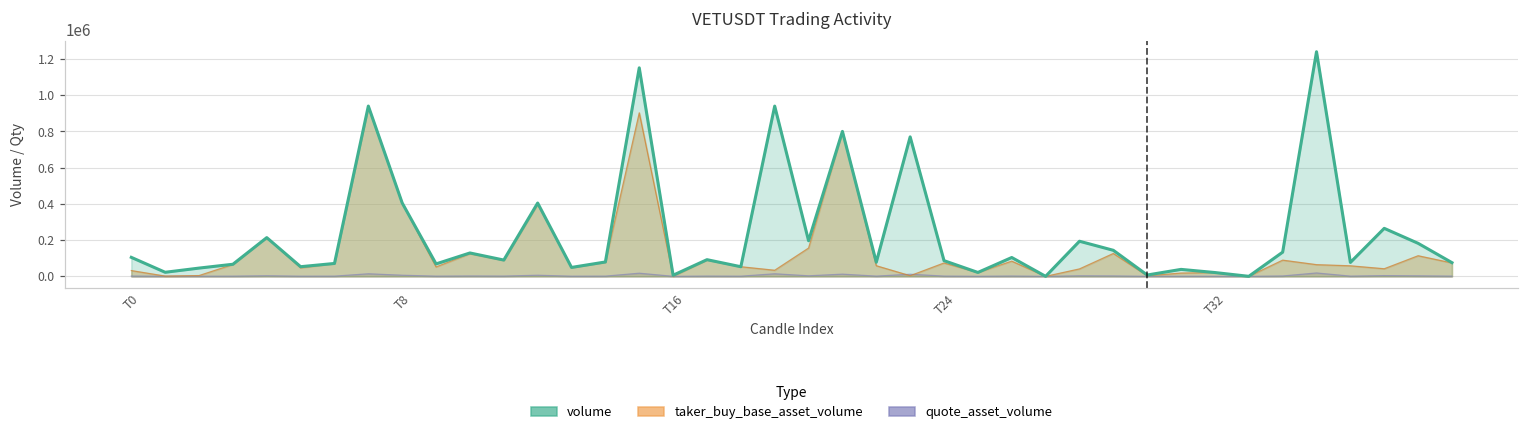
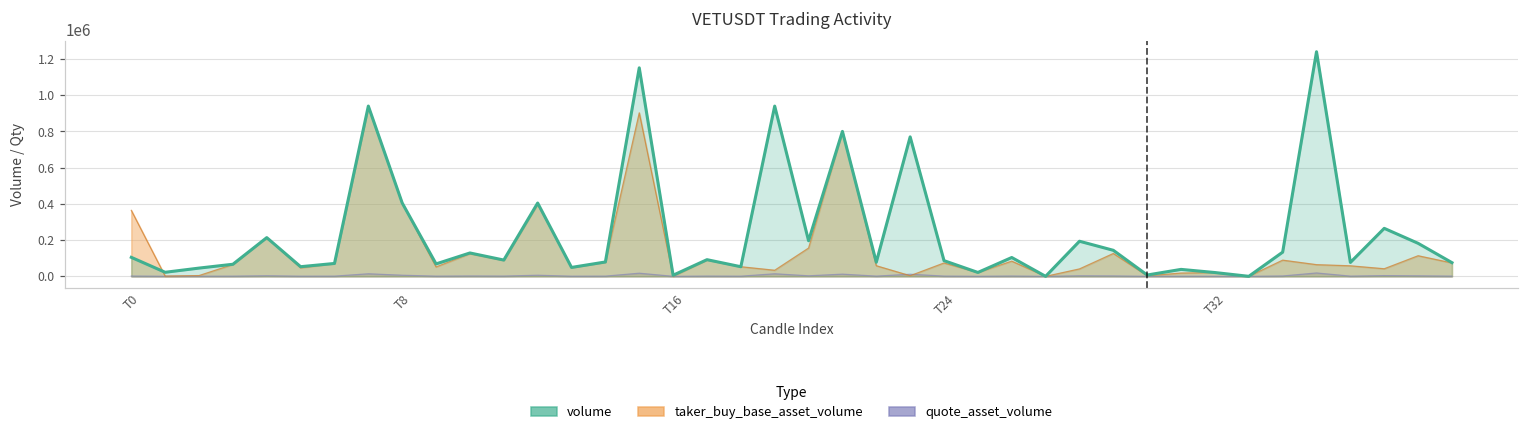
  {
    "taker_buy_base_asset_volume": {
-     "T0": 30000
+     "T0": 360000
    }
  }
